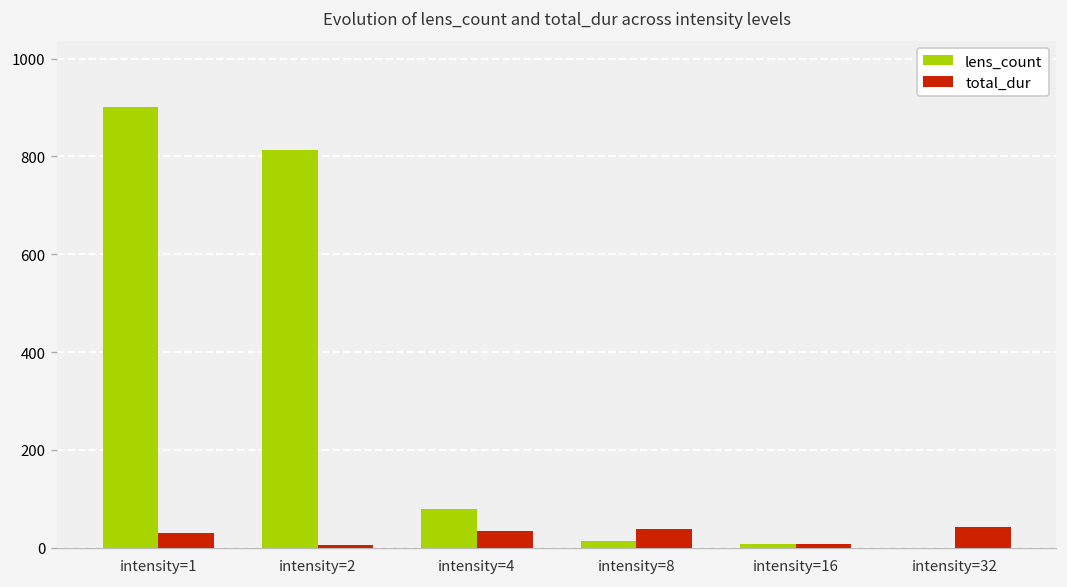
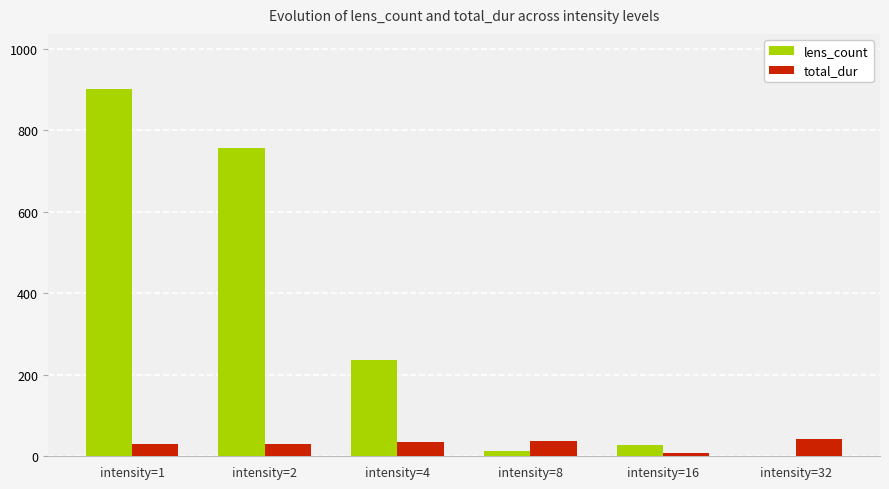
  {
    "lens_count": {
      "intensity=1": 900,
-     "intensity=2": 810,
-     "intensity=4": 80,
+     "intensity=2": 760,
+     "intensity=4": 240,
      "intensity=8": 10,
-     "intensity=16": 10,
+     "intensity=16": 30,
      "intensity=32": 0
    },
    "total_dur": {
      "intensity=1": 30,
-     "intensity=2": 10,
+     "intensity=2": 30,
      "intensity=4": 30,
      "intensity=8": 40,
      "intensity=16": 10,
      "intensity=32": 40
    }
  }
